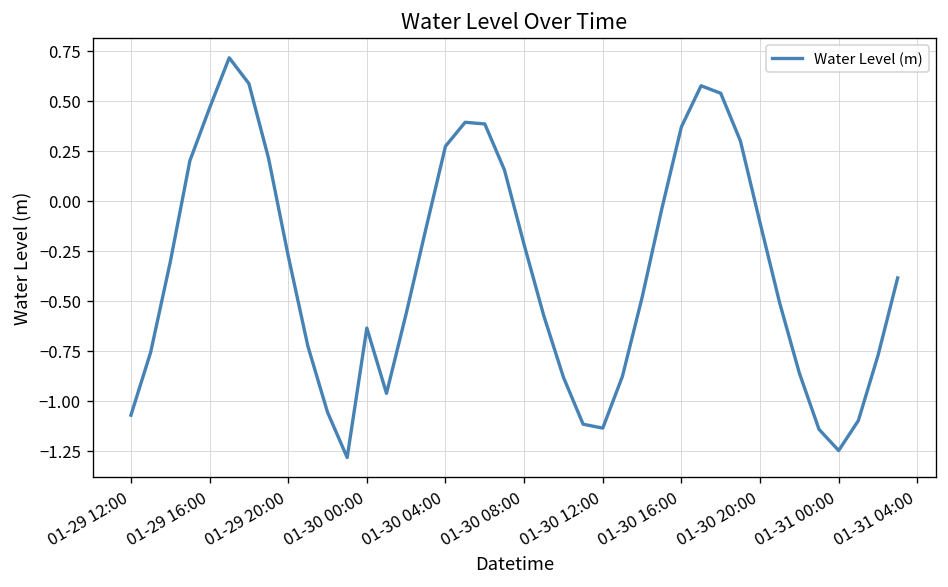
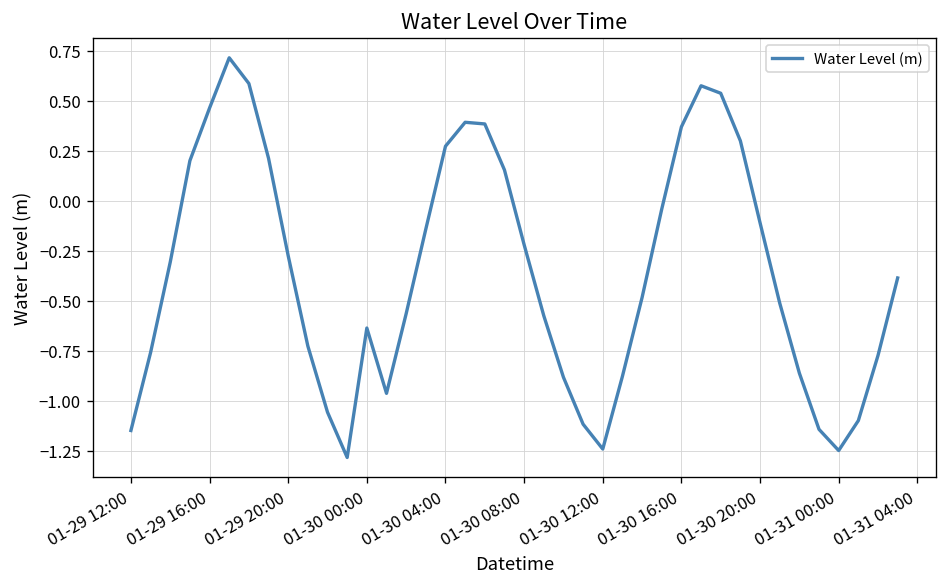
  {
-   "01-29 12:00": -1.07,
+   "01-29 12:00": -1.15,
    "01-29 16:00": 0.46,
    "01-29 20:00": -0.28,
    "01-30 00:00": -0.64,
    "01-30 04:00": 0.27,
    "01-30 08:00": -0.22,
-   "01-30 12:00": -1.14,
+   "01-30 12:00": -1.24,
    "01-30 16:00": 0.37,
    "01-30 20:00": -0.11,
    "01-31 00:00": -1.25
  }
